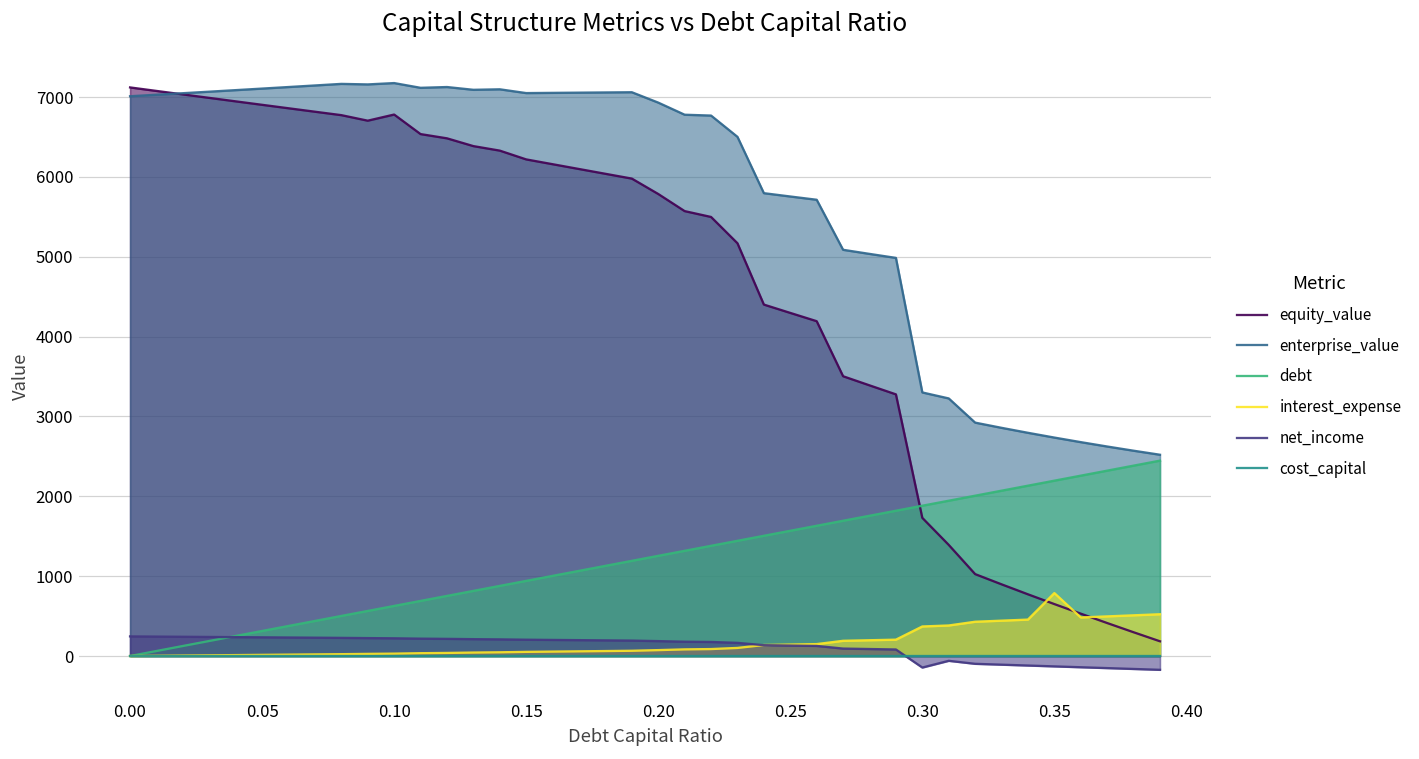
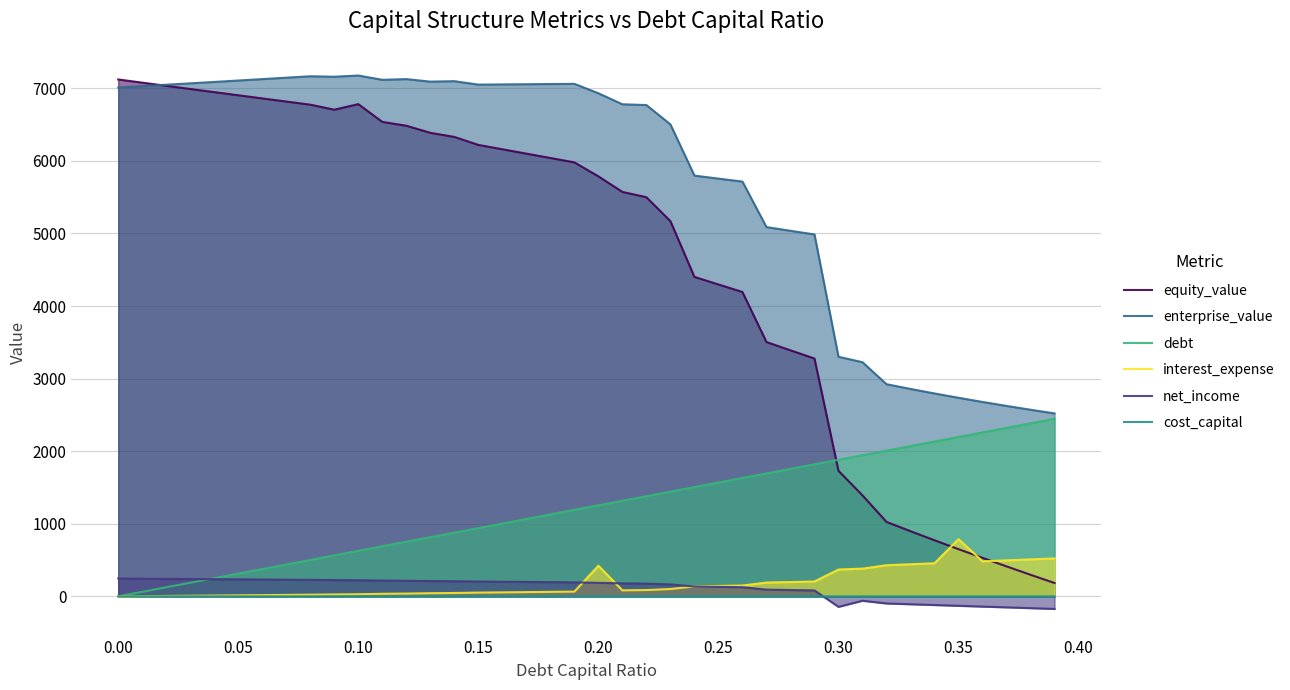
  {
    "equity_value": {
      "0.00": 7100,
      "0.05": 6900,
      "0.10": 6800,
      "0.15": 6200,
      "0.20": 5800,
      "0.25": 4300,
      "0.30": 1700,
      "0.35": 700
    },
    "interest_expense": {
      "0.15": 100,
-     "0.20": 100,
+     "0.20": 400,
      "0.30": 400,
      "0.35": 800
    }
  }
